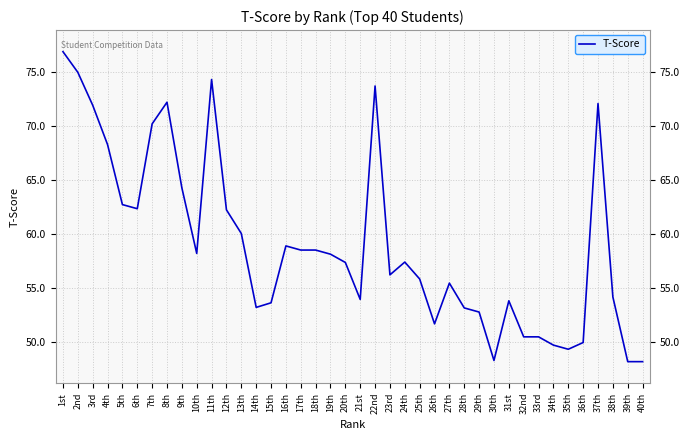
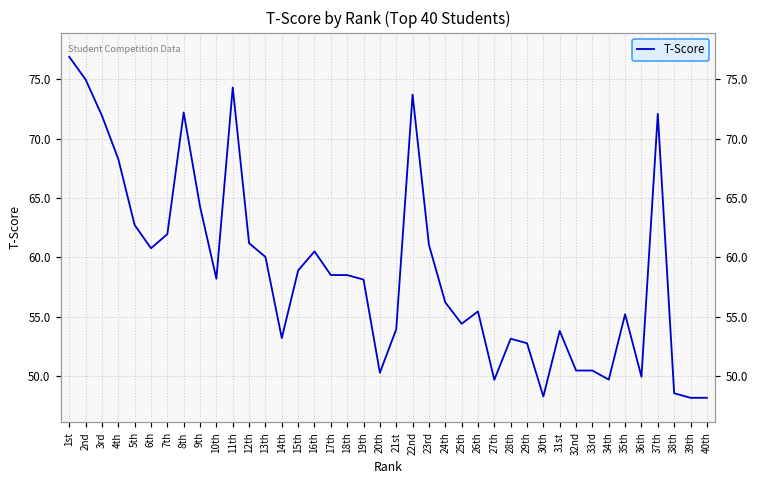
  {
    "1st": 76.9,
    "2nd": 75.0,
    "3rd": 71.9,
    "4th": 68.3,
    "5th": 62.7,
-   "6th": 62.3,
-   "7th": 70.2,
+   "6th": 60.8,
+   "7th": 62.0,
    "8th": 72.2,
    "9th": 64.3,
    "10th": 58.2,
    "11th": 74.3,
-   "12th": 62.2,
+   "12th": 61.2,
    "13th": 60.0,
    "14th": 53.2,
-   "15th": 53.6,
-   "16th": 58.9,
+   "15th": 58.9,
+   "16th": 60.5,
    "17th": 58.5,
    "18th": 58.5,
    "19th": 58.1,
-   "20th": 57.4,
+   "20th": 50.3,
    "21st": 53.9,
    "22nd": 73.7,
-   "23rd": 56.2,
-   "24th": 57.4,
-   "25th": 55.8,
-   "26th": 51.7,
-   "27th": 55.4,
+   "23rd": 61.1,
+   "24th": 56.2,
+   "25th": 54.4,
+   "26th": 55.4,
+   "27th": 49.7,
    "28th": 53.1,
    "29th": 52.8,
    "30th": 48.3,
    "31st": 53.8,
    "32nd": 50.5,
    "33rd": 50.5,
    "34th": 49.7,
-   "35th": 49.3,
+   "35th": 55.2,
    "36th": 49.9,
    "37th": 72.1,
-   "38th": 54.2,
+   "38th": 48.5,
    "39th": 48.2,
    "40th": 48.2
  }
